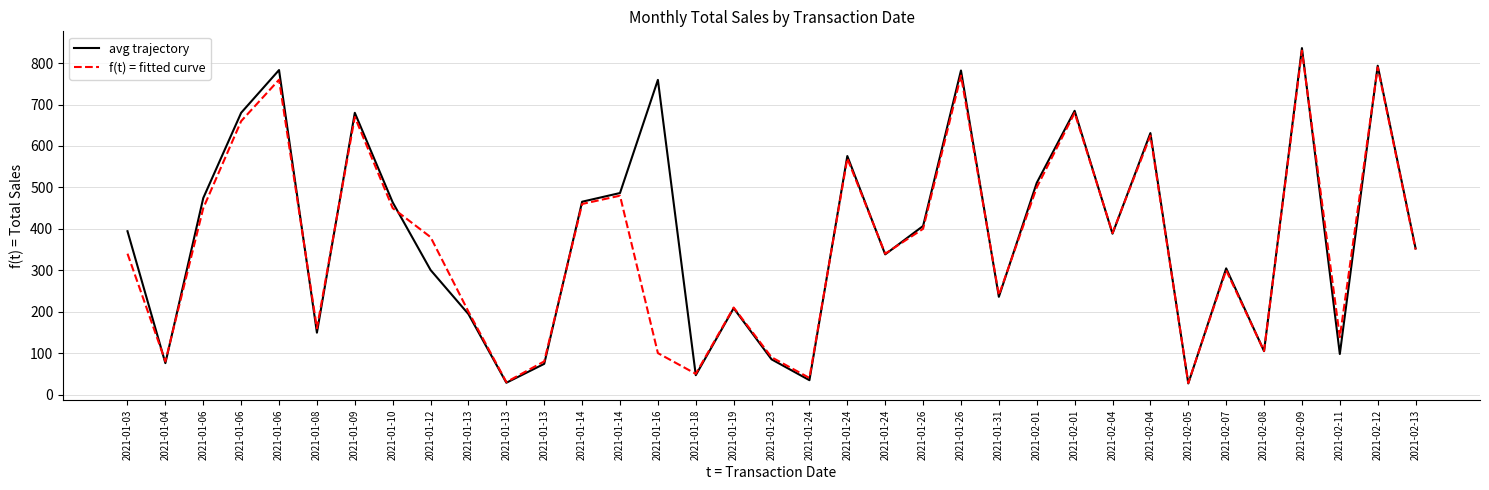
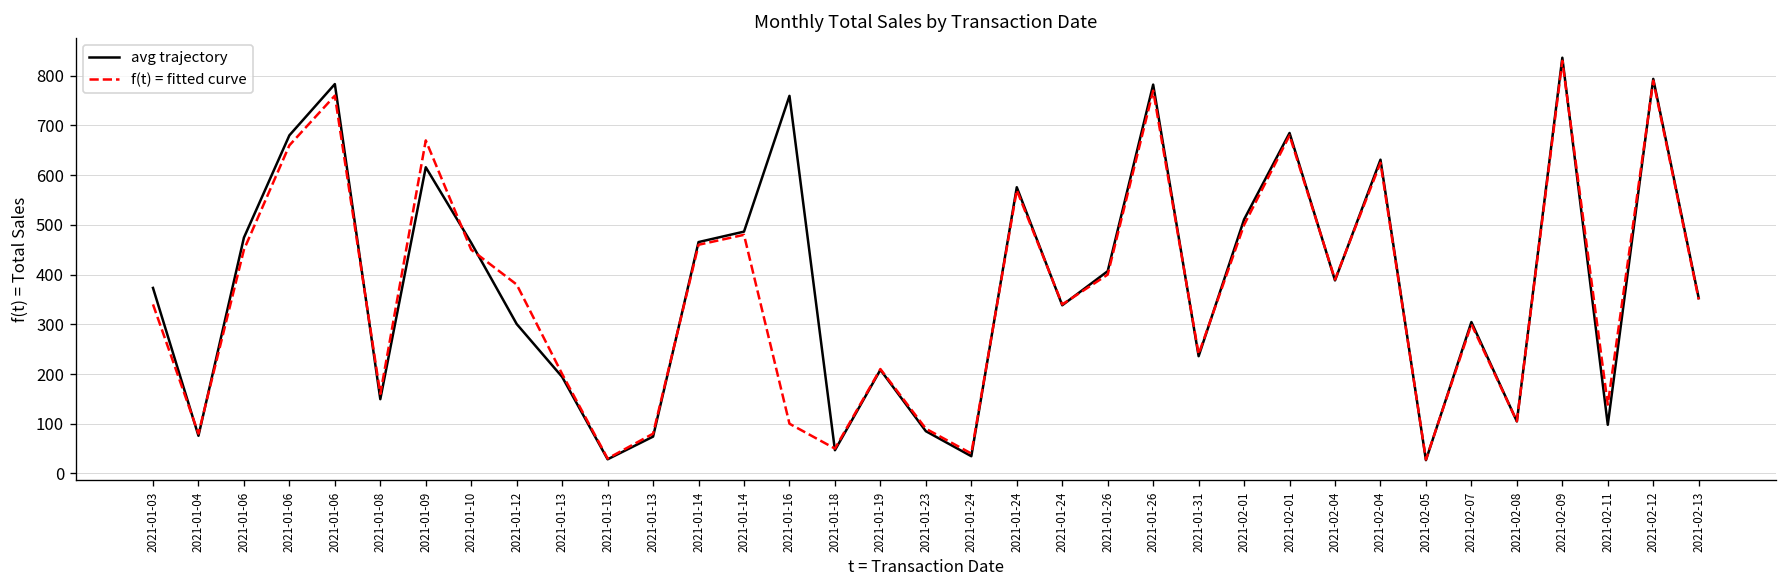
  {
    "avg trajectory": {
-     "2021-01-03": 390,
+     "2021-01-03": 370,
      "2021-01-08": 150,
-     "2021-01-09": 680,
+     "2021-01-09": 620,
      "2021-01-10": 460,
      "2021-01-12": 300,
      "2021-01-16": 760,
      "2021-02-09": 840,
      "2021-02-11": 100
    },
    "f(t) = fitted curve": {
      "2021-01-03": 340,
      "2021-01-08": 160,
      "2021-01-09": 670,
      "2021-01-10": 450,
      "2021-01-12": 380,
      "2021-01-16": 100,
      "2021-02-09": 830,
      "2021-02-11": 140
    }
  }
